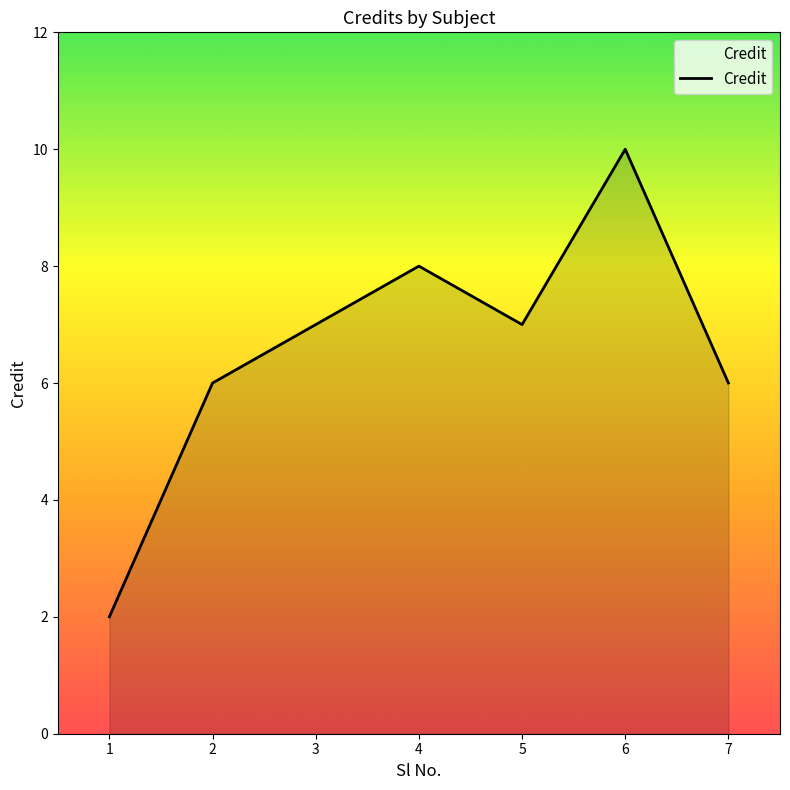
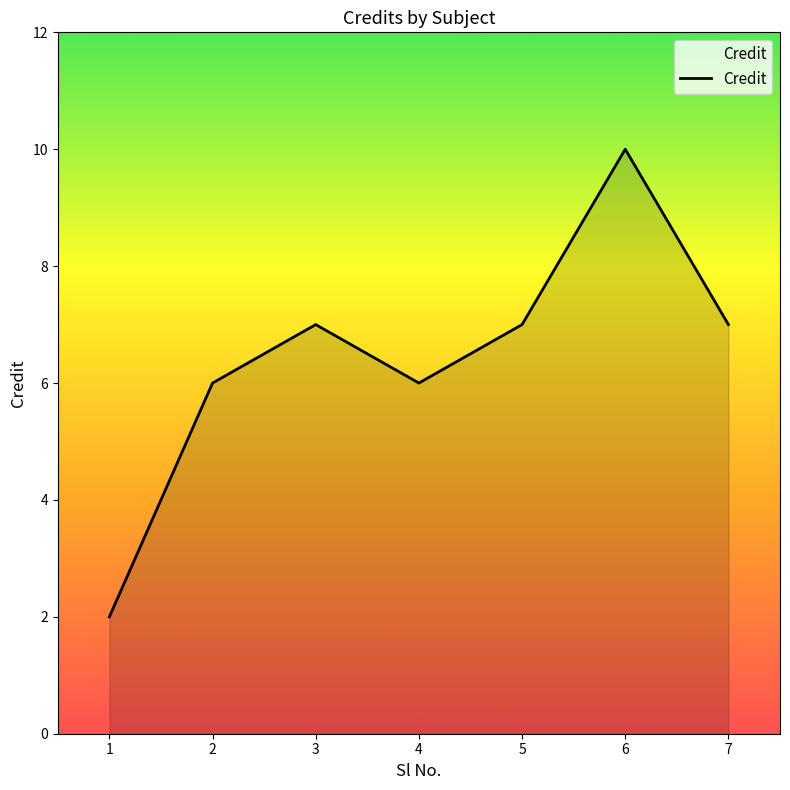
  {
    "1": 2,
    "2": 6,
    "3": 7,
-   "4": 8,
+   "4": 6,
    "5": 7,
    "6": 10,
-   "7": 6
+   "7": 7
  }
